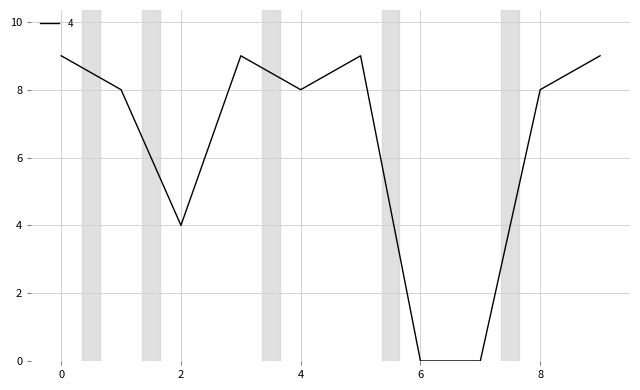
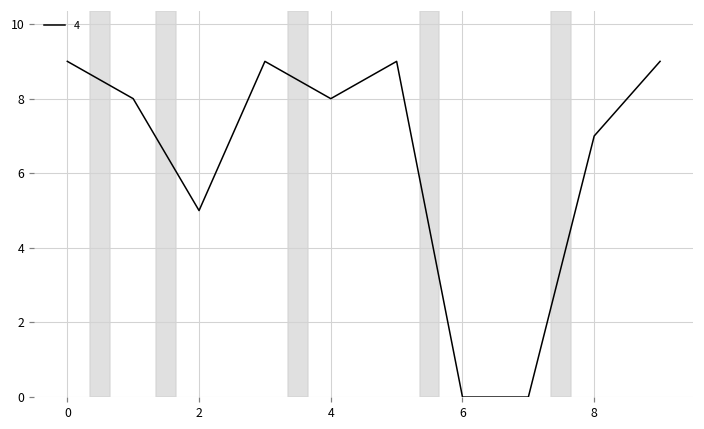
  {
    "0": 9,
-   "2": 4,
+   "2": 5,
    "4": 8,
    "6": 0,
-   "8": 8
+   "8": 7
  }
